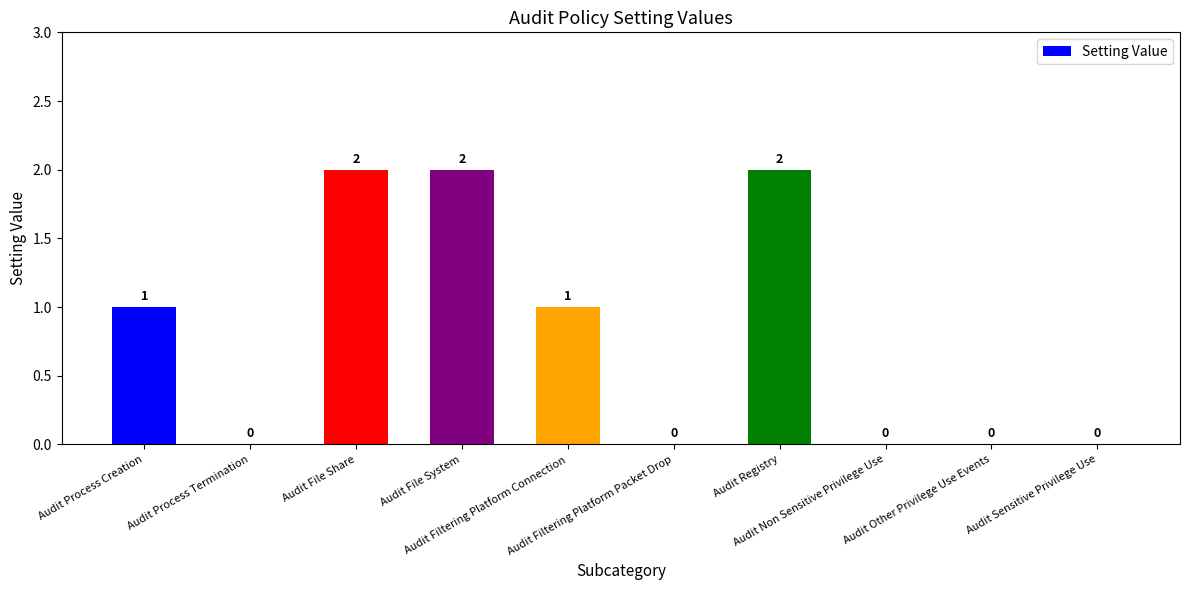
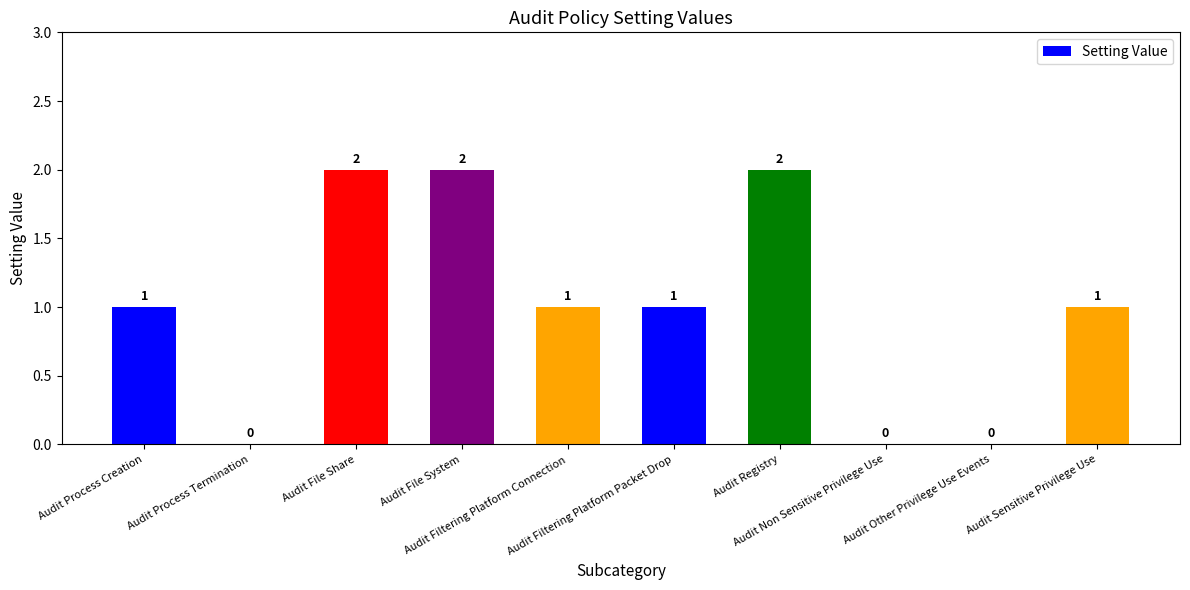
  {
    "Audit Process Creation": 1,
    "Audit Process Termination": 0,
    "Audit File Share": 2,
    "Audit File System": 2,
    "Audit Filtering Platform Connection": 1,
-   "Audit Filtering Platform Packet Drop": 0,
+   "Audit Filtering Platform Packet Drop": 1,
    "Audit Registry": 2,
    "Audit Non Sensitive Privilege Use": 0,
    "Audit Other Privilege Use Events": 0,
-   "Audit Sensitive Privilege Use": 0
+   "Audit Sensitive Privilege Use": 1
  }
